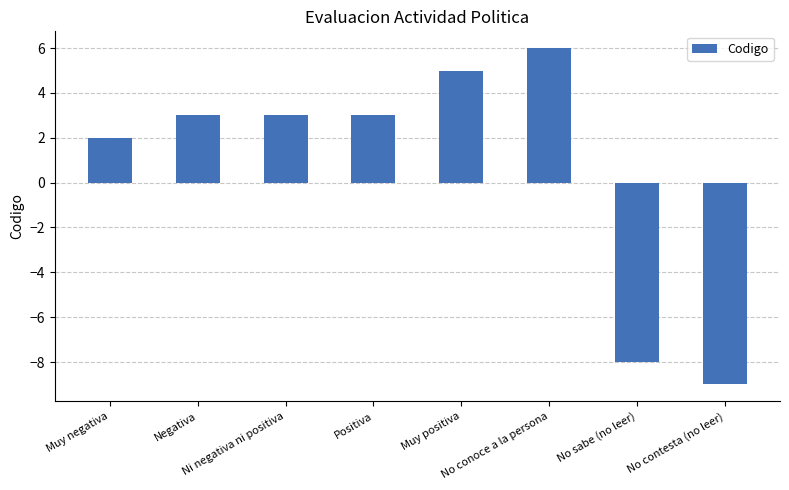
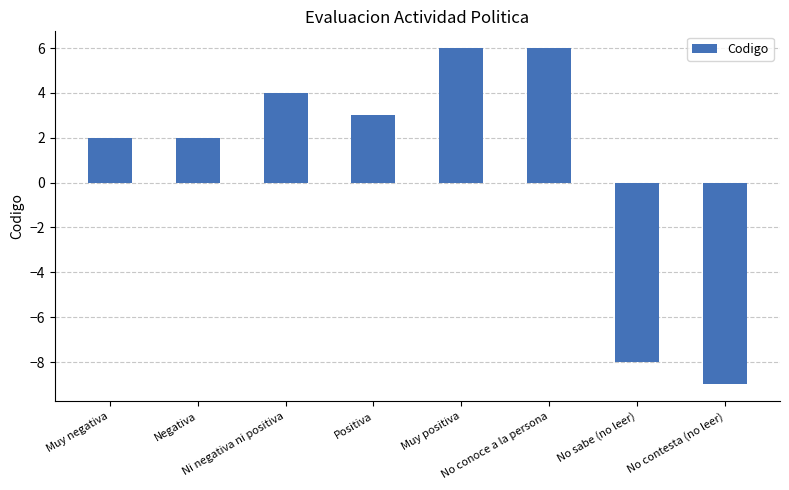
  {
    "Muy negativa": 2,
-   "Negativa": 3,
-   "Ni negativa ni positiva": 3,
+   "Negativa": 2,
+   "Ni negativa ni positiva": 4,
    "Positiva": 3,
-   "Muy positiva": 5,
+   "Muy positiva": 6,
    "No conoce a la persona": 6,
    "No sabe (no leer)": -8,
    "No contesta (no leer)": -9
  }
